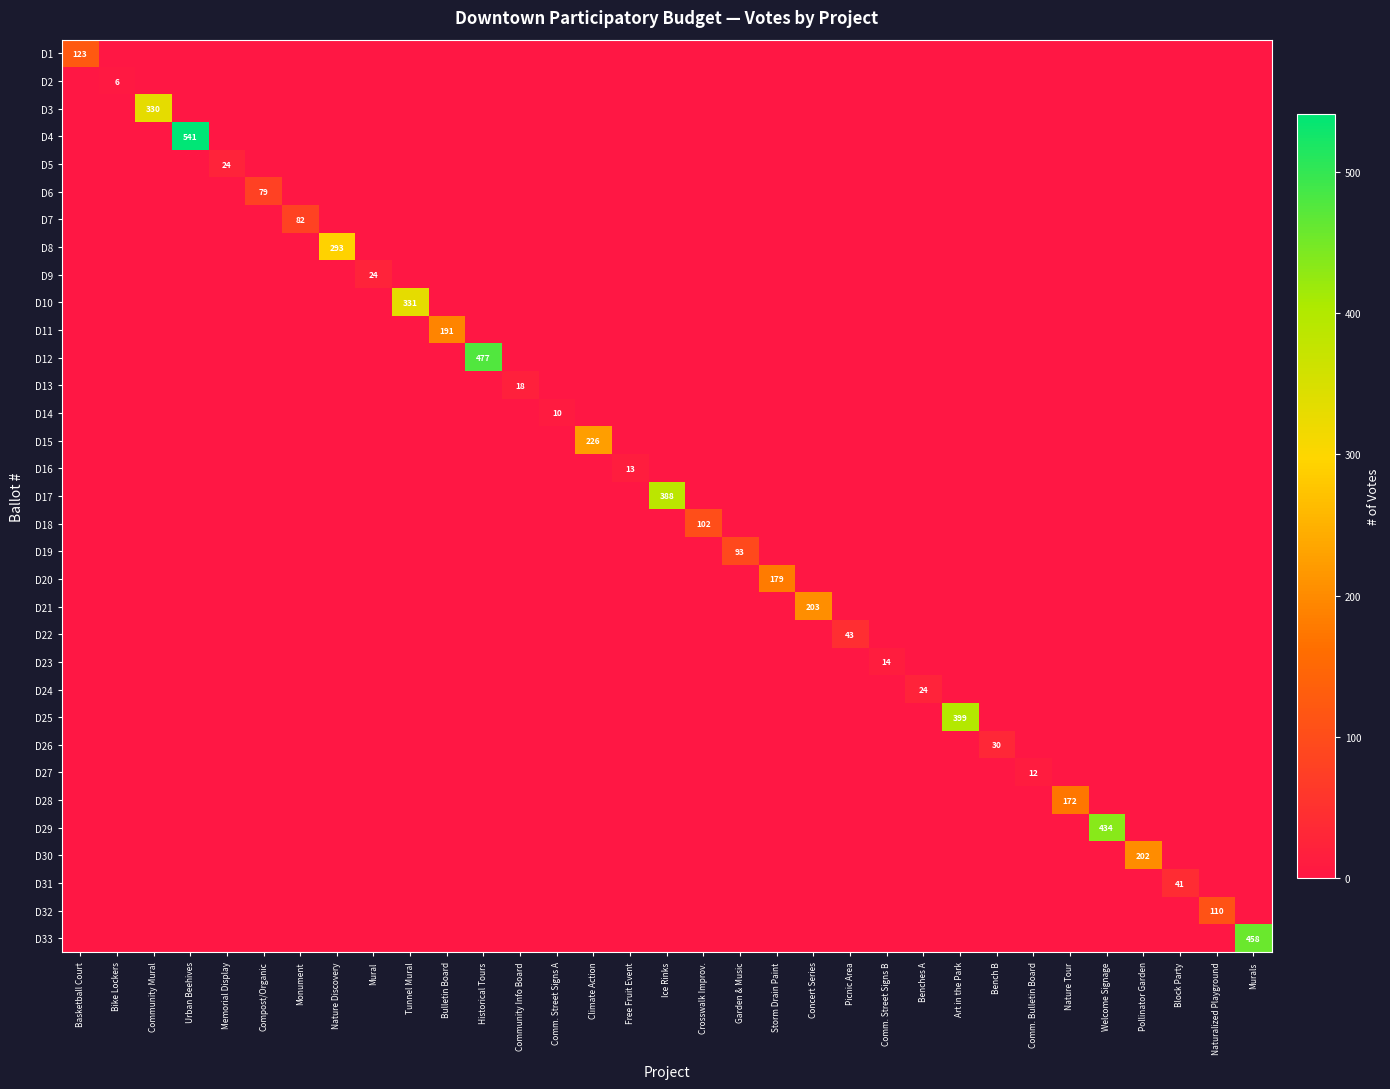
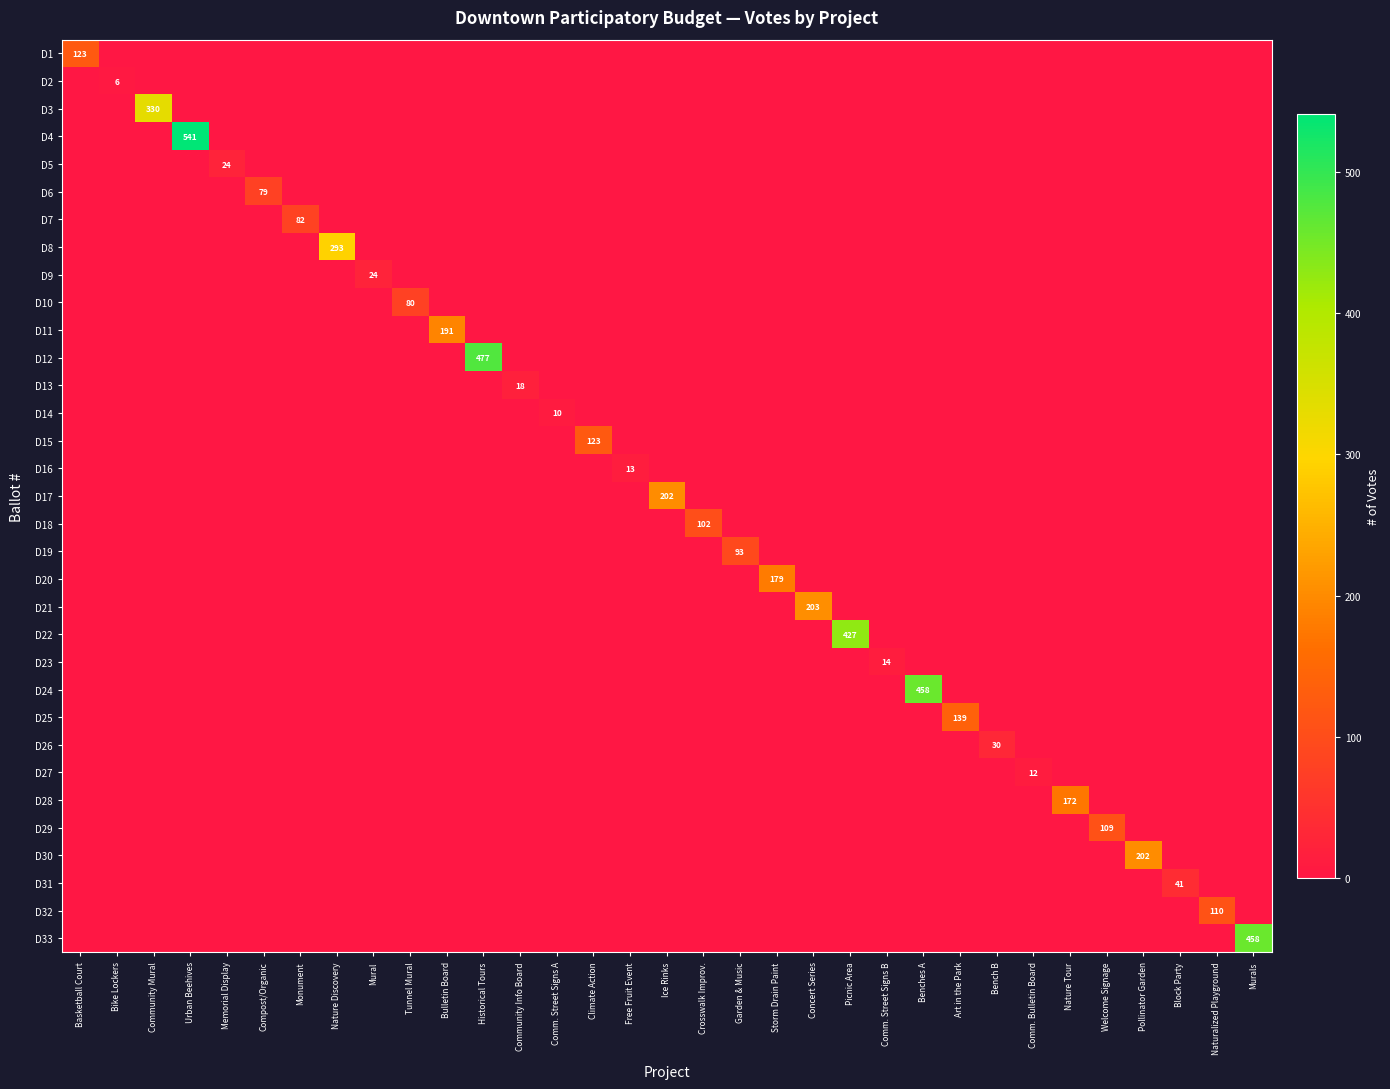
  {
    "D1": {
      "Basketball Court": 123
    },
    "D2": {
      "Bike Lockers": 6
    },
    "D3": {
      "Community Mural": 330
    },
    "D4": {
      "Urban Beehives": 541
    },
    "D5": {
      "Memorial Display": 24
    },
    "D6": {
      "Compost/Organic": 79
    },
    "D7": {
      "Monument": 82
    },
    "D8": {
      "Nature Discovery": 293
    },
    "D9": {
      "Mural": 24
    },
    "D10": {
-     "Tunnel Mural": 331
+     "Tunnel Mural": 80
    },
    "D11": {
      "Bulletin Board": 191
    },
    "D12": {
      "Historical Tours": 477
    },
    "D13": {
      "Community Info Board": 18
    },
    "D14": {
      "Comm. Street Signs A": 10
    },
    "D15": {
-     "Climate Action": 226
+     "Climate Action": 123
    },
    "D16": {
      "Free Fruit Event": 13
    },
    "D17": {
-     "Ice Rinks": 388
+     "Ice Rinks": 202
    },
    "D18": {
      "Crosswalk Improv.": 102
    },
    "D19": {
      "Garden & Music": 93
    },
    "D20": {
      "Storm Drain Paint": 179
    },
    "D21": {
      "Concert Series": 203
    },
    "D22": {
-     "Picnic Area": 43
+     "Picnic Area": 427
    },
    "D23": {
      "Comm. Street Signs B": 14
    },
    "D24": {
-     "Benches A": 24
+     "Benches A": 458
    },
    "D25": {
-     "Art in the Park": 399
+     "Art in the Park": 139
    },
    "D26": {
      "Bench B": 30
    },
    "D27": {
      "Comm. Bulletin Board": 12
    },
    "D28": {
      "Nature Tour": 172
    },
    "D29": {
-     "Welcome Signage": 434
+     "Welcome Signage": 109
    },
    "D30": {
      "Pollinator Garden": 202
    },
    "D31": {
      "Block Party": 41
    },
    "D32": {
      "Naturalized Playground": 110
    },
    "D33": {
      "Murals": 458
    }
  }
